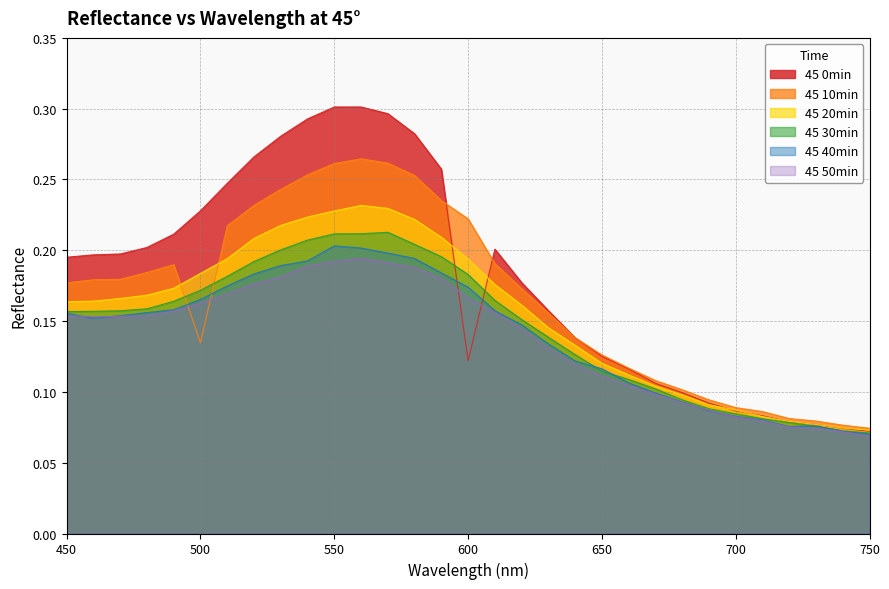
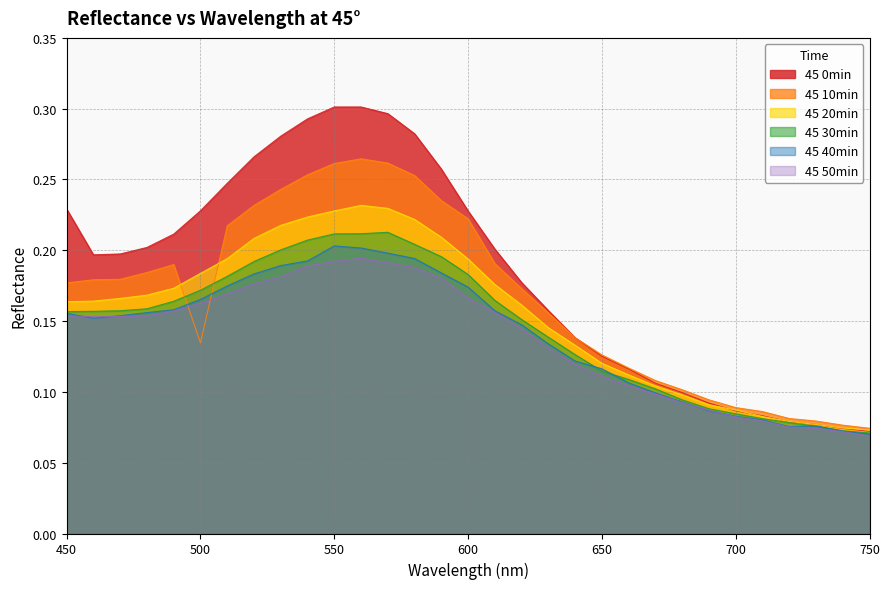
  {
    "45 0min": {
-     "450": 0.195,
+     "450": 0.229,
      "500": 0.228,
      "550": 0.301,
-     "600": 0.122
+     "600": 0.228
    },
    "45 10min": {
      "450": 0.177,
      "500": 0.135,
      "550": 0.261,
      "600": 0.222
    },
    "45 20min": {
      "450": 0.164,
      "500": 0.184,
      "550": 0.228,
      "600": 0.194,
      "650": 0.120
    },
    "45 30min": {
      "500": 0.172,
      "550": 0.212,
      "600": 0.183
    },
    "45 40min": {
      "500": 0.165,
      "550": 0.203,
      "600": 0.174
    },
    "45 50min": {
      "500": 0.163,
      "550": 0.192,
      "600": 0.166,
      "650": 0.111
    }
  }
